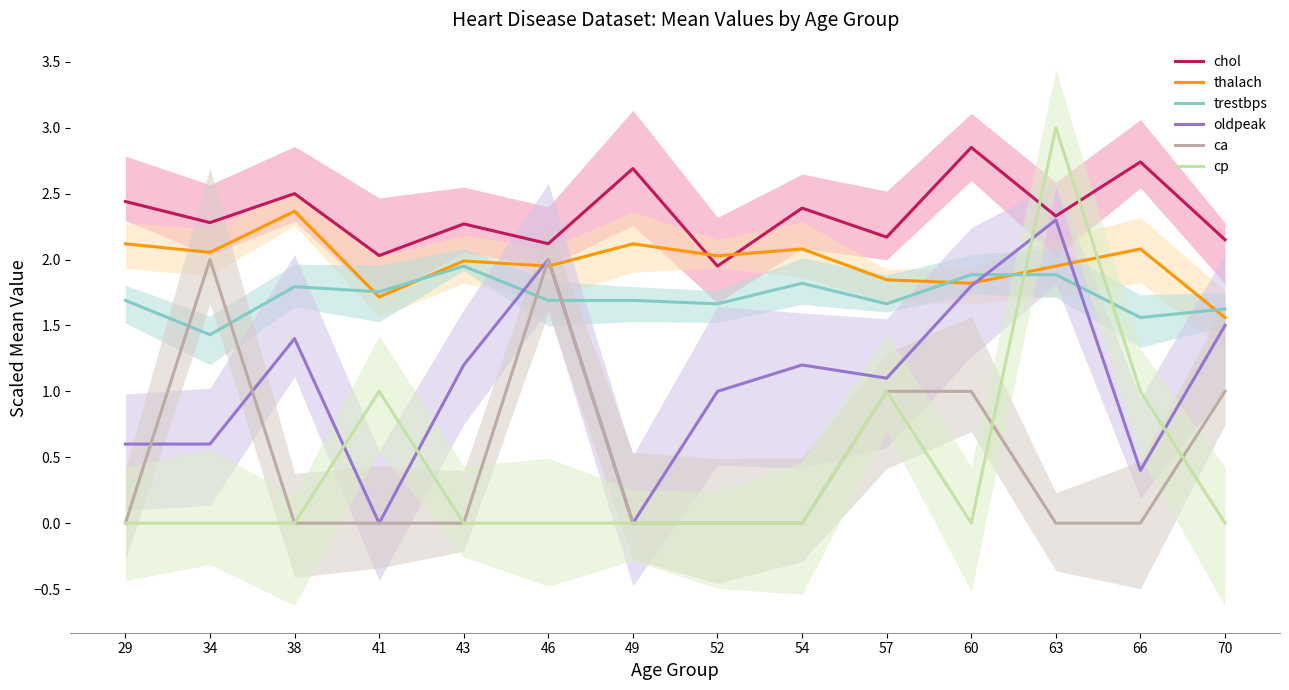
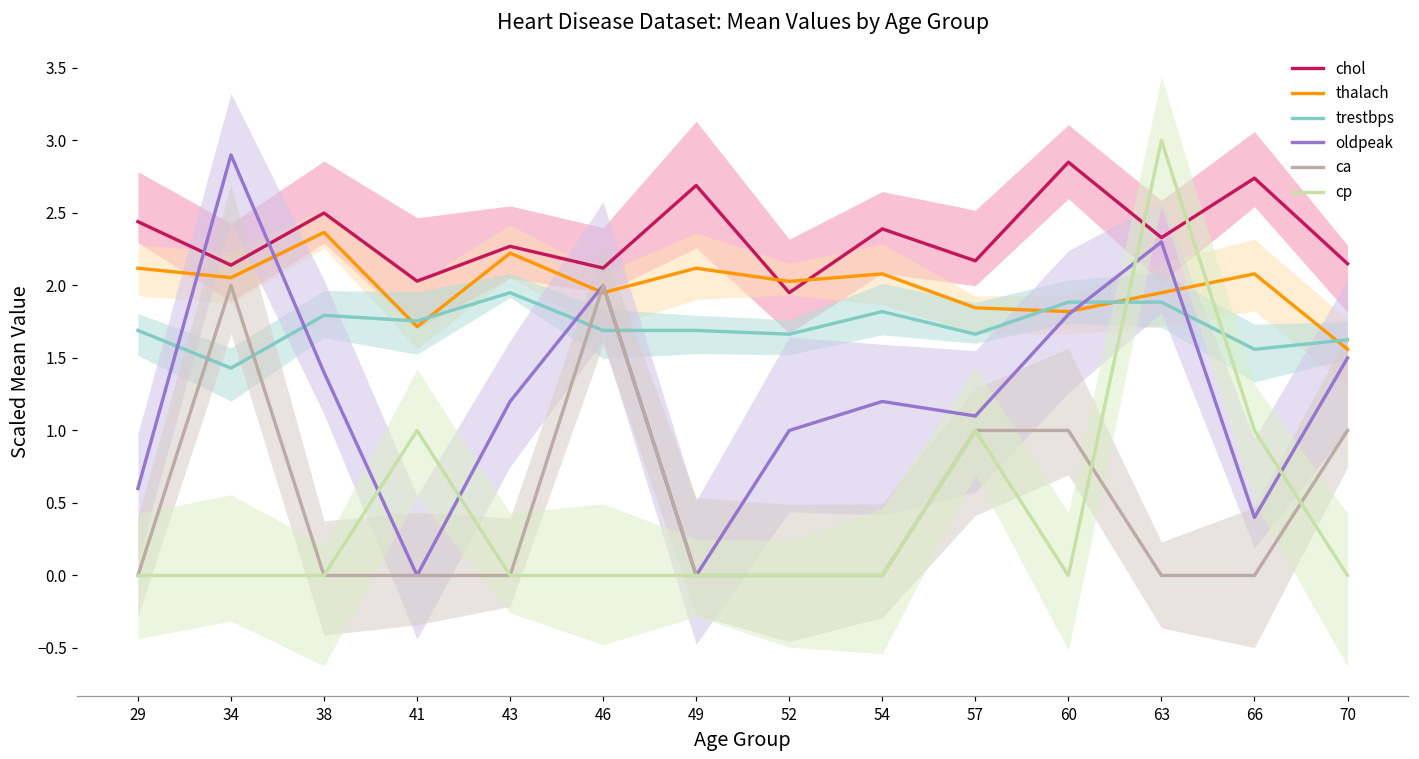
  {
    "chol": {
      "29": 2.44,
-     "34": 2.28,
+     "34": 2.14,
      "38": 2.50,
      "43": 2.27,
      "46": 2.12,
      "49": 2.69,
      "52": 1.95,
      "54": 2.39,
      "57": 2.17,
      "60": 2.85,
      "63": 2.33,
      "66": 2.74,
      "70": 2.15
    },
    "thalach": {
      "29": 2.12,
      "34": 2.05,
      "38": 2.37,
      "41": 1.72,
-     "43": 1.99,
+     "43": 2.22,
      "46": 1.95,
      "49": 2.12,
      "52": 2.03,
      "54": 2.08,
      "57": 1.85,
      "60": 1.82,
      "63": 1.95,
      "66": 2.08,
      "70": 1.56
    },
    "oldpeak": {
      "29": 0.6,
-     "34": 0.6,
+     "34": 2.9,
      "38": 1.4,
      "43": 1.2,
      "52": 1.0,
      "54": 1.2,
      "57": 1.1,
      "60": 1.8,
      "63": 2.3,
      "66": 0.4,
      "70": 1.5
    }
  }
